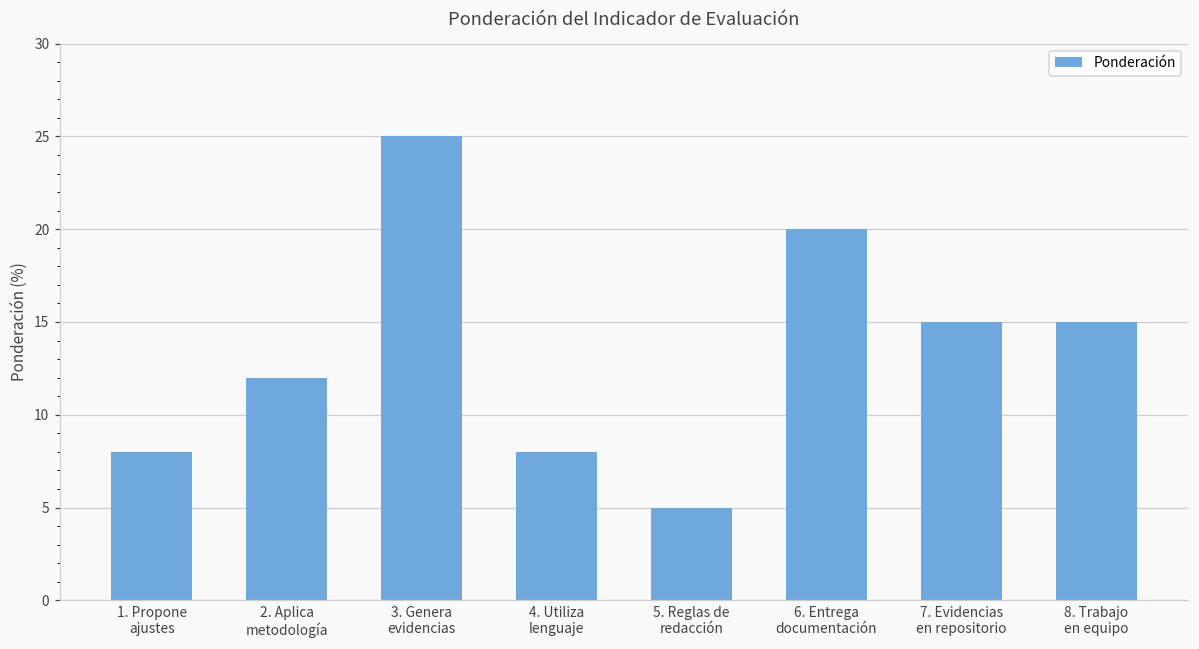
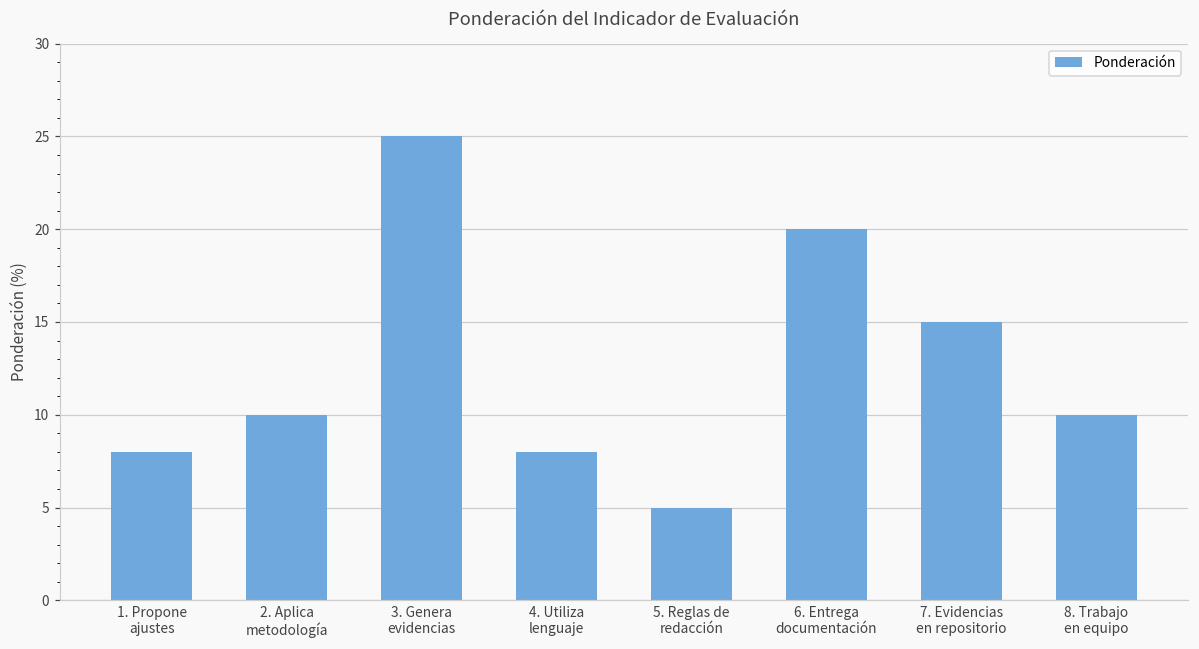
  {
    "1. Propone ajustes": 8,
-   "2. Aplica metodología": 12,
+   "2. Aplica metodología": 10,
    "3. Genera evidencias": 25,
    "4. Utiliza lenguaje": 8,
    "5. Reglas de redacción": 5,
    "6. Entrega documentación": 20,
    "7. Evidencias en repositorio": 15,
-   "8. Trabajo en equipo": 15
+   "8. Trabajo en equipo": 10
  }
